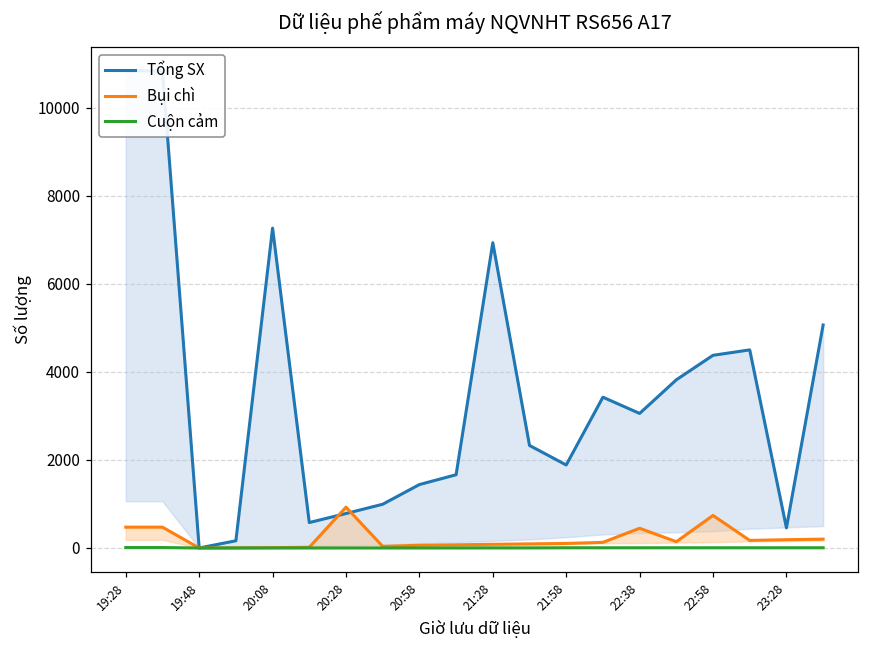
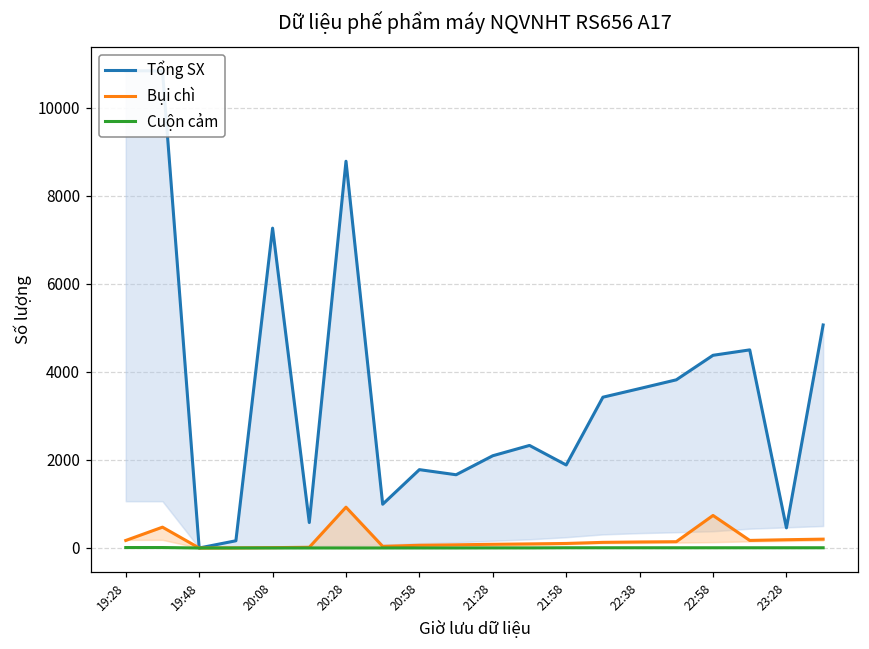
  {
    "Tổng SX": {
-     "20:28": 800,
-     "20:58": 1400,
-     "21:28": 6900,
-     "22:38": 3100
+     "20:28": 8800,
+     "20:58": 1800,
+     "21:28": 2100,
+     "22:38": 3600
    },
    "Bụi chì": {
-     "19:28": 500,
+     "19:28": 200,
      "20:28": 900,
      "21:28": 100,
      "21:58": 100,
-     "22:38": 400,
+     "22:38": 100,
      "22:58": 700,
      "23:28": 200
    }
  }
